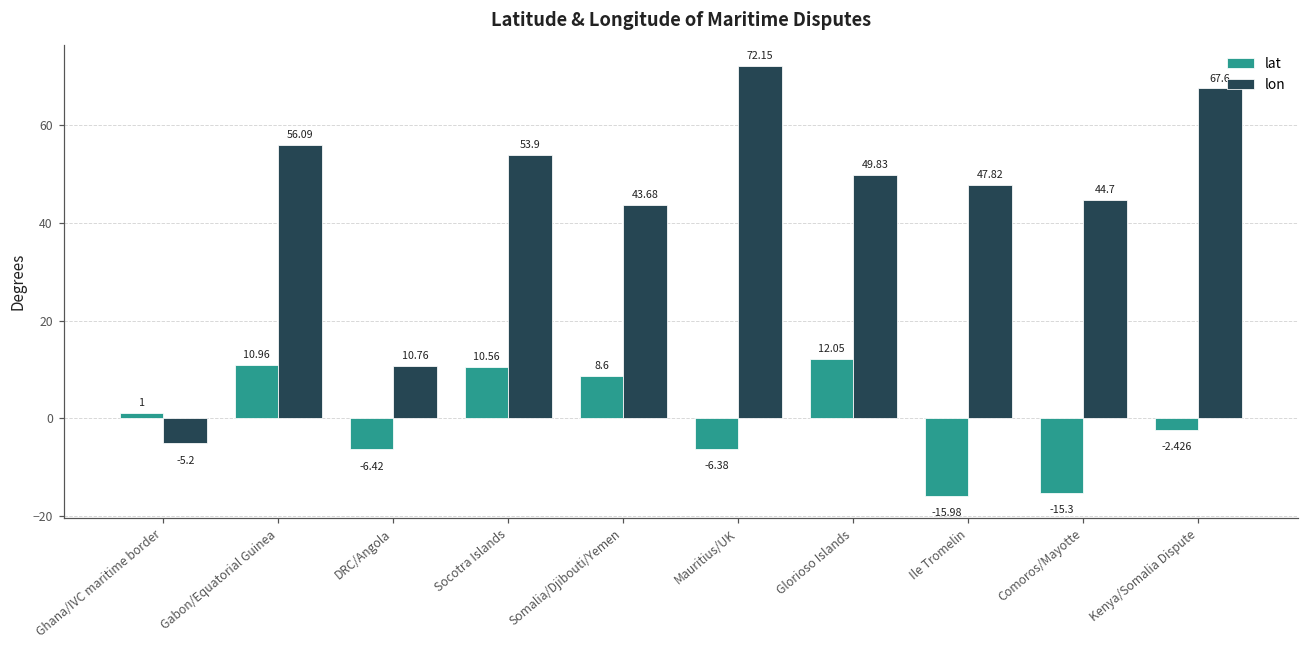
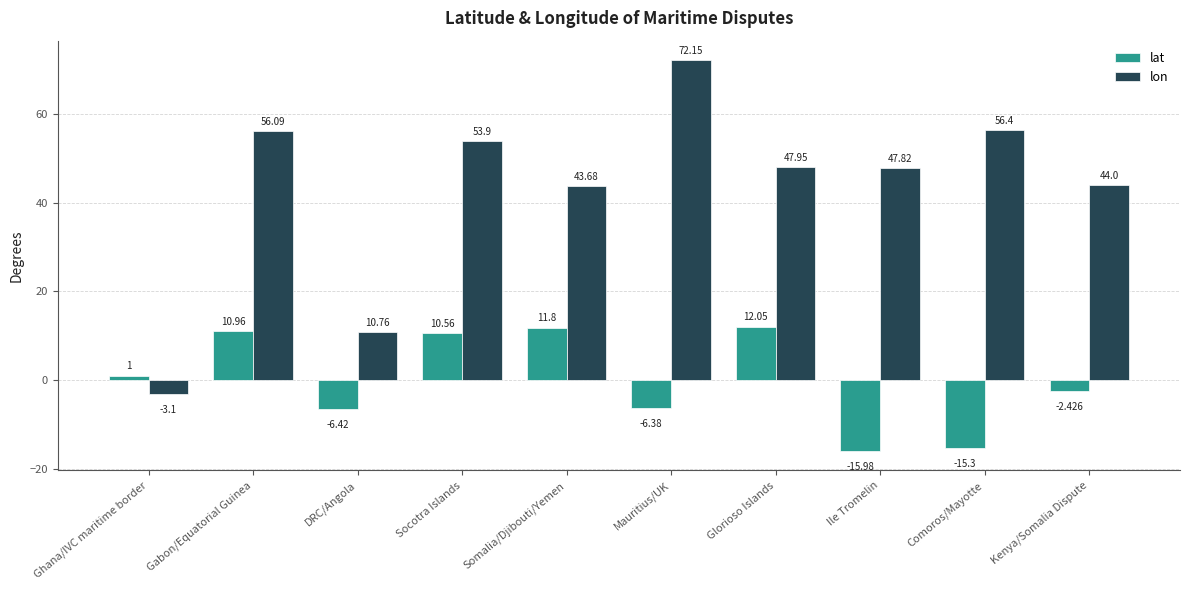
  {
    "lat": {
      "Ghana/IVC maritime border": 1,
      "Gabon/Equatorial Guinea": 10.96,
      "DRC/Angola": -6.42,
      "Socotra Islands": 10.56,
-     "Somalia/Djibouti/Yemen": 8.6,
+     "Somalia/Djibouti/Yemen": 11.8,
      "Mauritius/UK": -6.38,
      "Glorioso Islands": 12.05,
      "Ile Tromelin": -15.98,
      "Comoros/Mayotte": -15.3,
      "Kenya/Somalia Dispute": -2.426
    },
    "lon": {
-     "Ghana/IVC maritime border": -5.2,
+     "Ghana/IVC maritime border": -3.1,
      "Gabon/Equatorial Guinea": 56.09,
      "DRC/Angola": 10.76,
      "Socotra Islands": 53.9,
      "Somalia/Djibouti/Yemen": 43.68,
      "Mauritius/UK": 72.15,
-     "Glorioso Islands": 49.83,
+     "Glorioso Islands": 47.95,
      "Ile Tromelin": 47.82,
-     "Comoros/Mayotte": 44.7,
-     "Kenya/Somalia Dispute": 67.6
+     "Comoros/Mayotte": 56.4,
+     "Kenya/Somalia Dispute": 44.0
    }
  }
